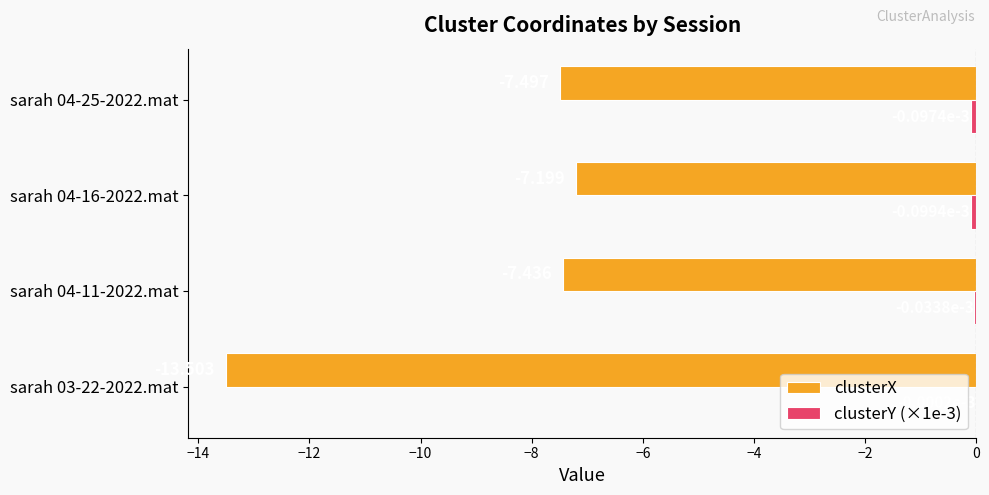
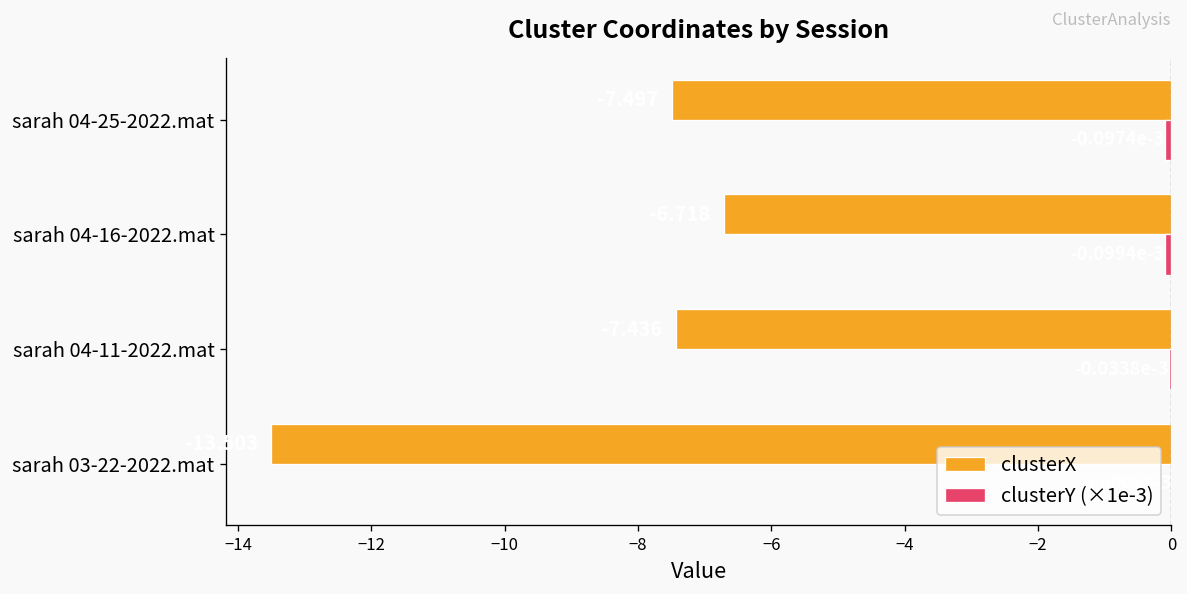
  {
    "clusterX": {
      "sarah 04-25-2022.mat": -7.5,
-     "sarah 04-16-2022.mat": -7.2,
+     "sarah 04-16-2022.mat": -6.7,
      "sarah 04-11-2022.mat": -7.4,
      "sarah 03-22-2022.mat": -13.5
    },
    "clusterY (×1e-3)": {
      "sarah 04-25-2022.mat": -0.1,
      "sarah 04-16-2022.mat": -0.1
    }
  }
